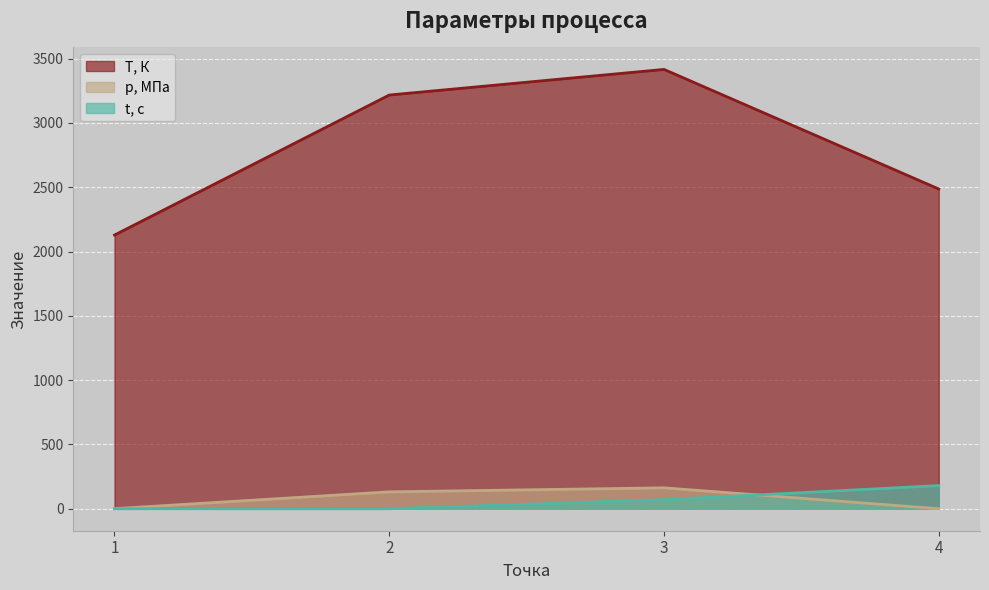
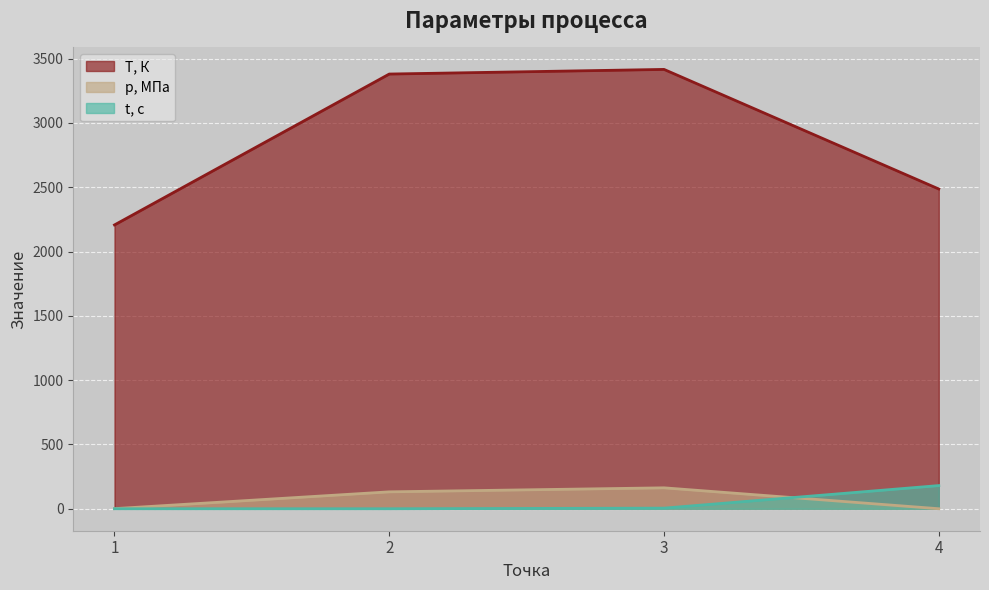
  {
    "T, К": {
-     "1": 2130,
-     "2": 3220,
+     "1": 2210,
+     "2": 3380,
      "3": 3420,
      "4": 2490
    },
    "p, МПа": {
      "2": 130,
      "3": 160,
      "4": 0
    },
    "t, с": {
      "2": 0,
-     "3": 70,
+     "3": 0,
      "4": 180
    }
  }
